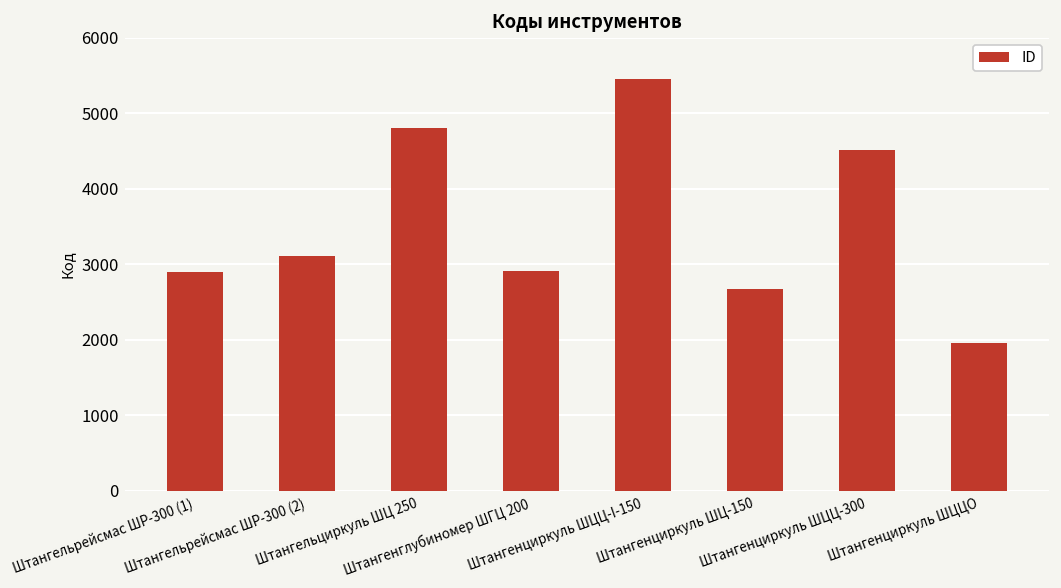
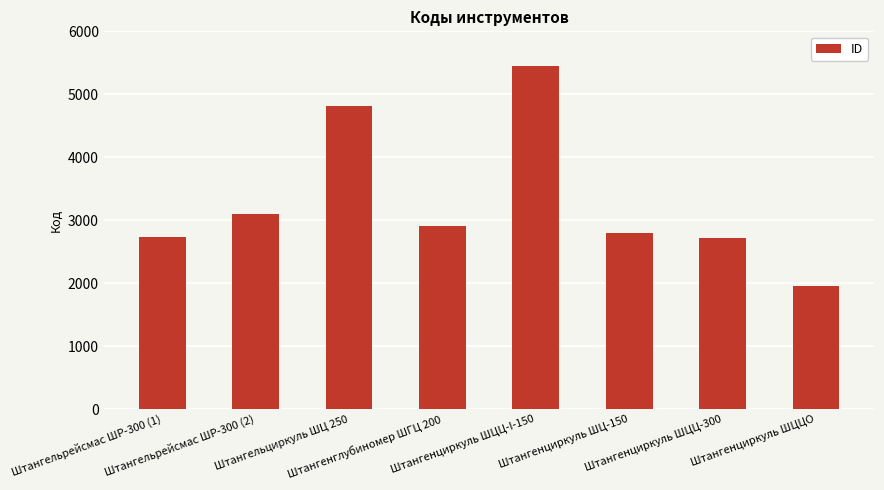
  {
-   "Штангельрейсмас ШР-300 (1)": 2900,
+   "Штангельрейсмас ШР-300 (1)": 2700,
    "Штангельрейсмас ШР-300 (2)": 3100,
    "Штангельциркуль ШЦ 250": 4800,
    "Штангенглубиномер ШГЦ 200": 2900,
    "Штангенциркуль ШЦЦ-I-150": 5400,
-   "Штангенциркуль ШЦ-150": 2700,
-   "Штангенциркуль ШЦЦ-300": 4500,
+   "Штангенциркуль ШЦ-150": 2800,
+   "Штангенциркуль ШЦЦ-300": 2700,
    "Штангенциркуль ШЦЦО": 2000
  }
